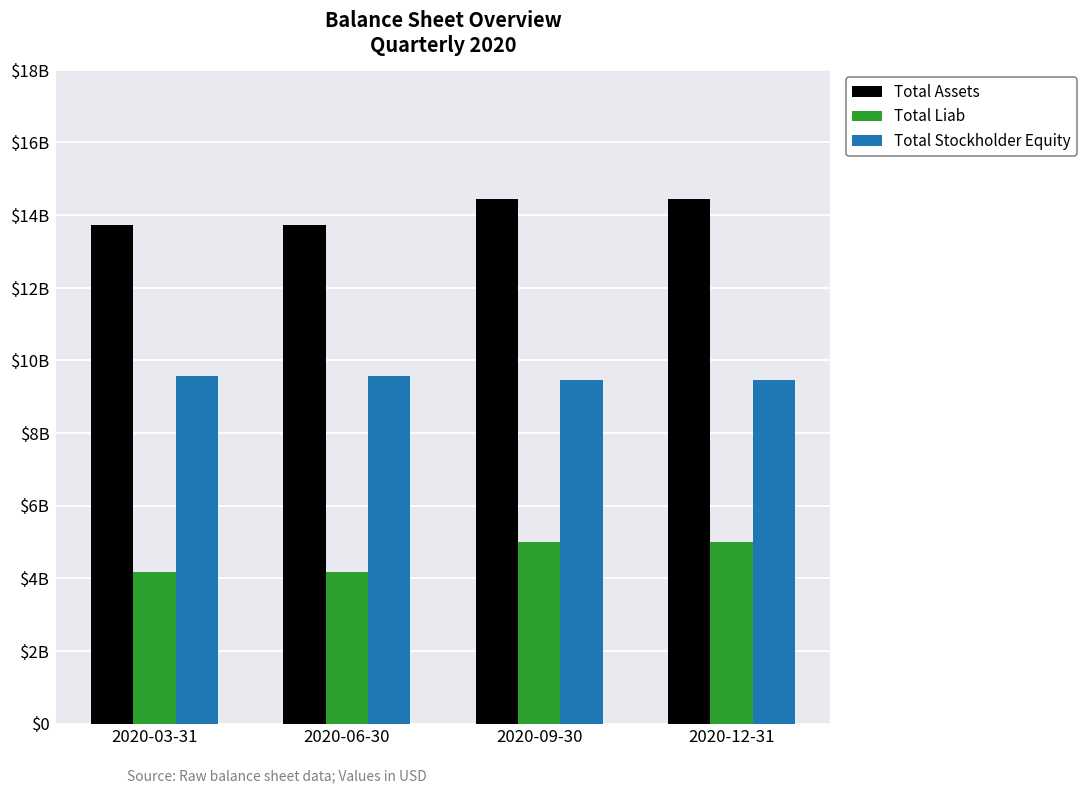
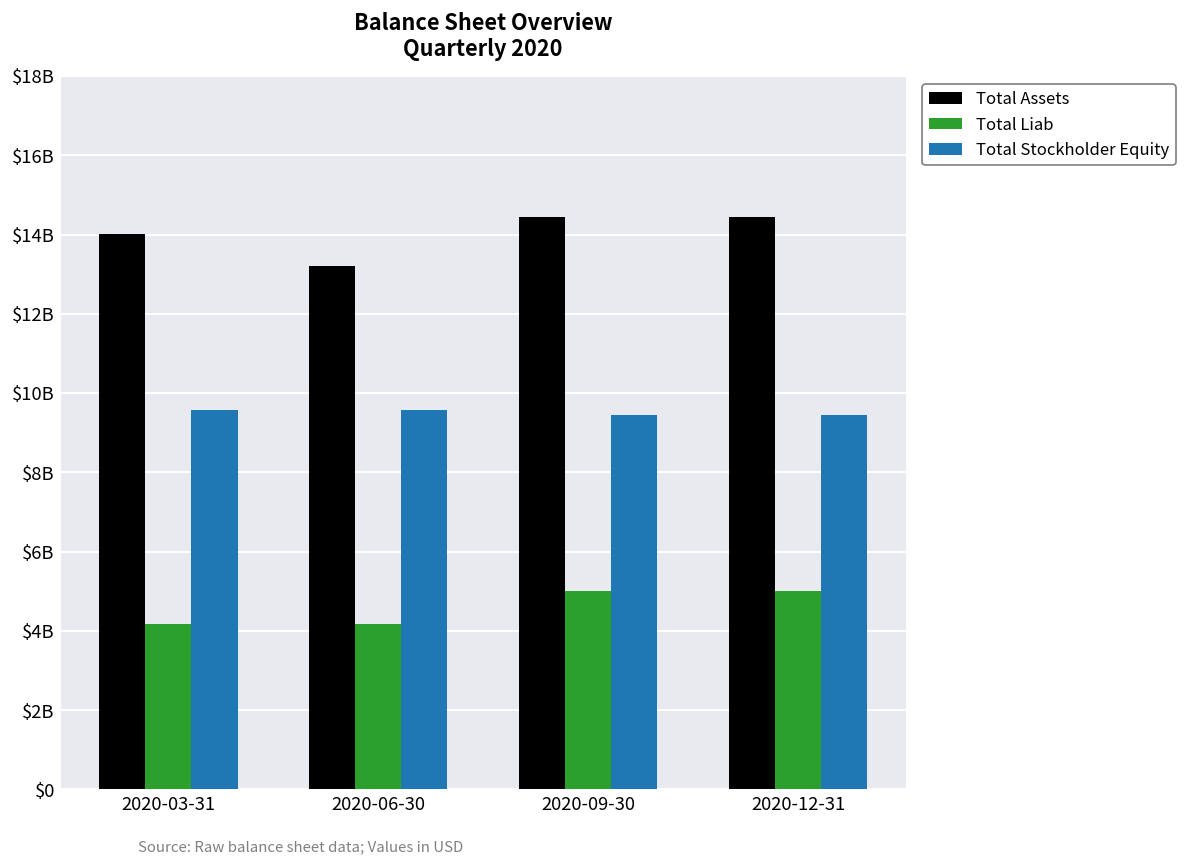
  {
    "Total Assets": {
-     "2020-03-31": "$13700000000",
-     "2020-06-30": "$13700000000",
+     "2020-03-31": "$14000000000",
+     "2020-06-30": "$13200000000",
      "2020-09-30": "$14400000000",
      "2020-12-31": "$14400000000"
    },
    "Total Liab": {
      "2020-03-31": "$4200000000",
      "2020-06-30": "$4200000000",
      "2020-09-30": "$5000000000",
      "2020-12-31": "$5000000000"
    },
    "Total Stockholder Equity": {
      "2020-03-31": "$9600000000",
      "2020-06-30": "$9600000000",
      "2020-09-30": "$9500000000",
      "2020-12-31": "$9500000000"
    }
  }
